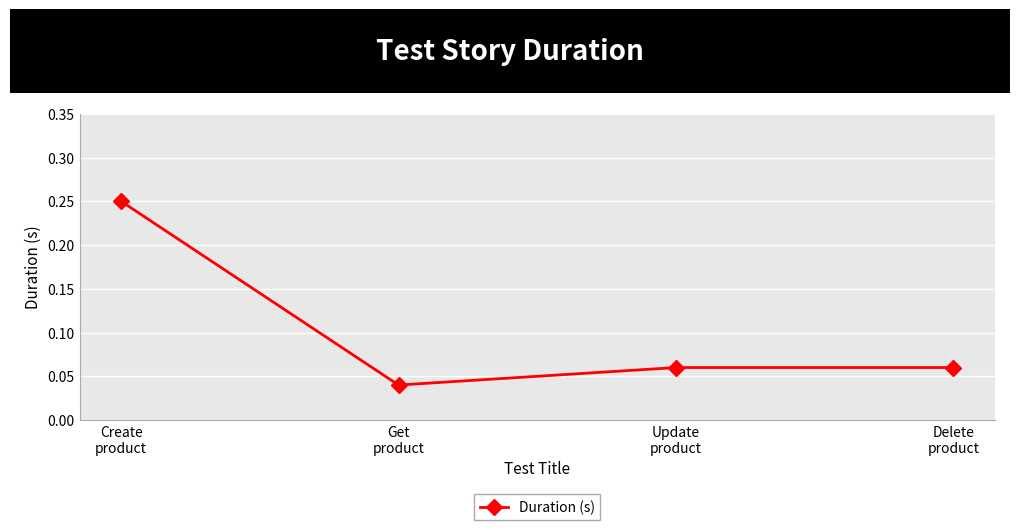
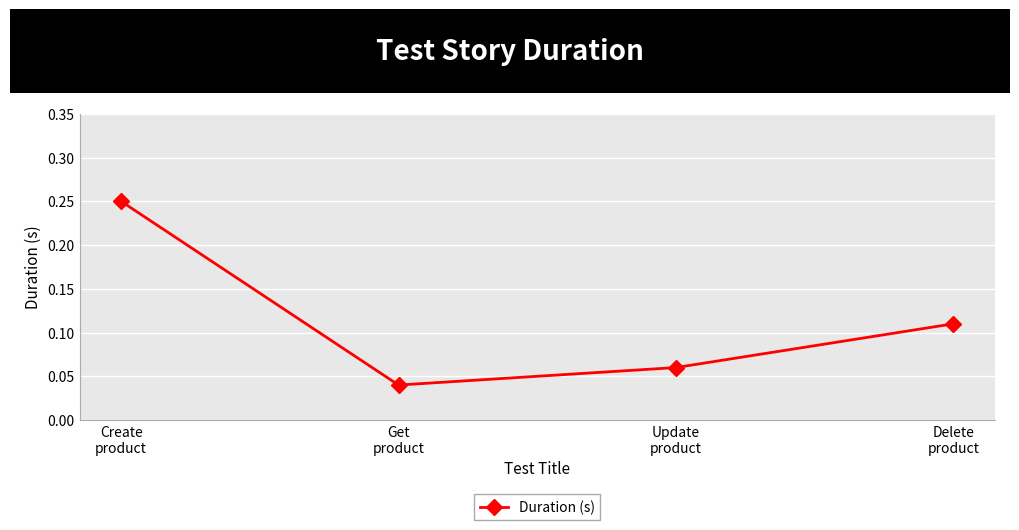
  {
    "Create product": 0.25,
    "Get product": 0.04,
    "Update product": 0.06,
-   "Delete product": 0.06
+   "Delete product": 0.11
  }
